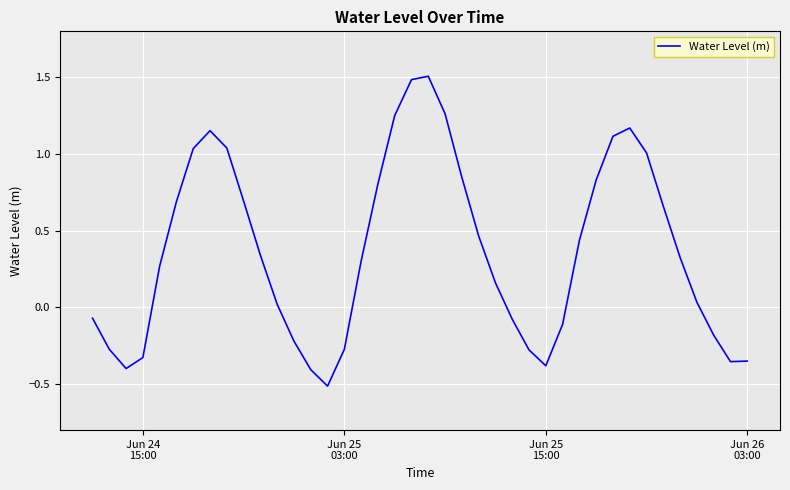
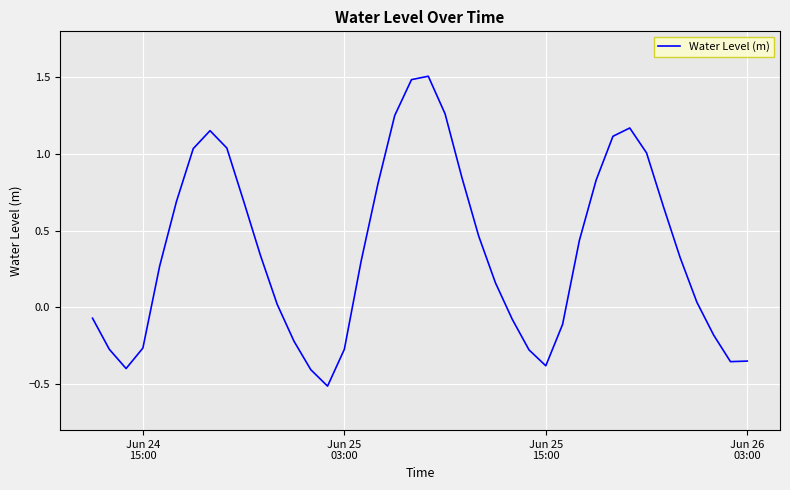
  {
-   "Jun 24 15:00": -0.33,
+   "Jun 24 15:00": -0.27,
    "Jun 25 03:00": -0.27,
    "Jun 25 15:00": -0.38,
    "Jun 26 03:00": -0.35
  }
